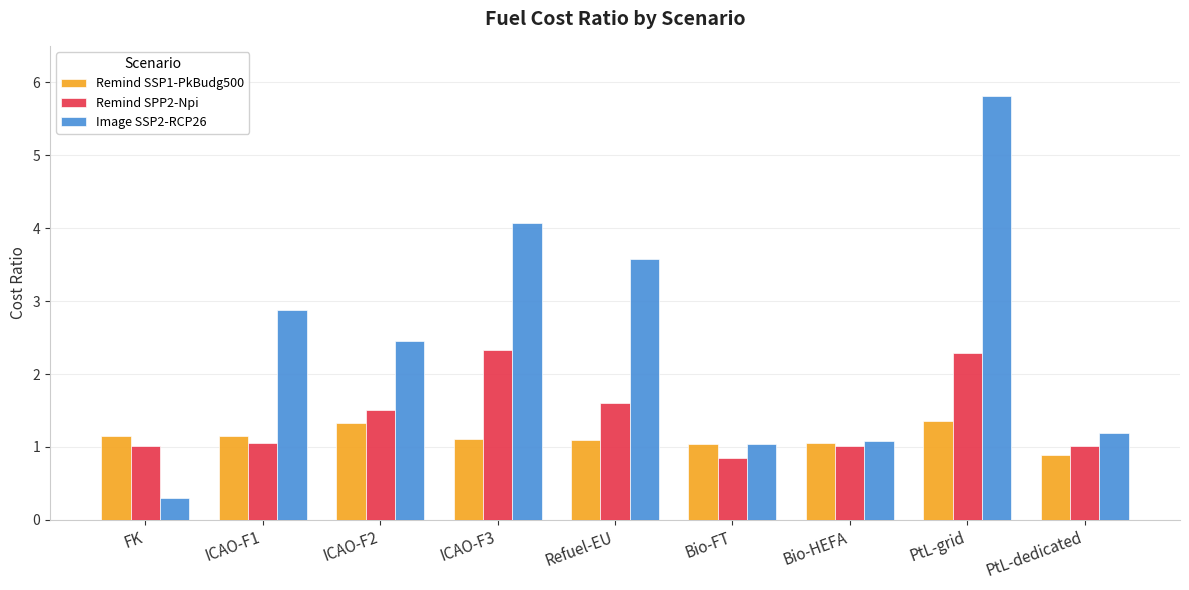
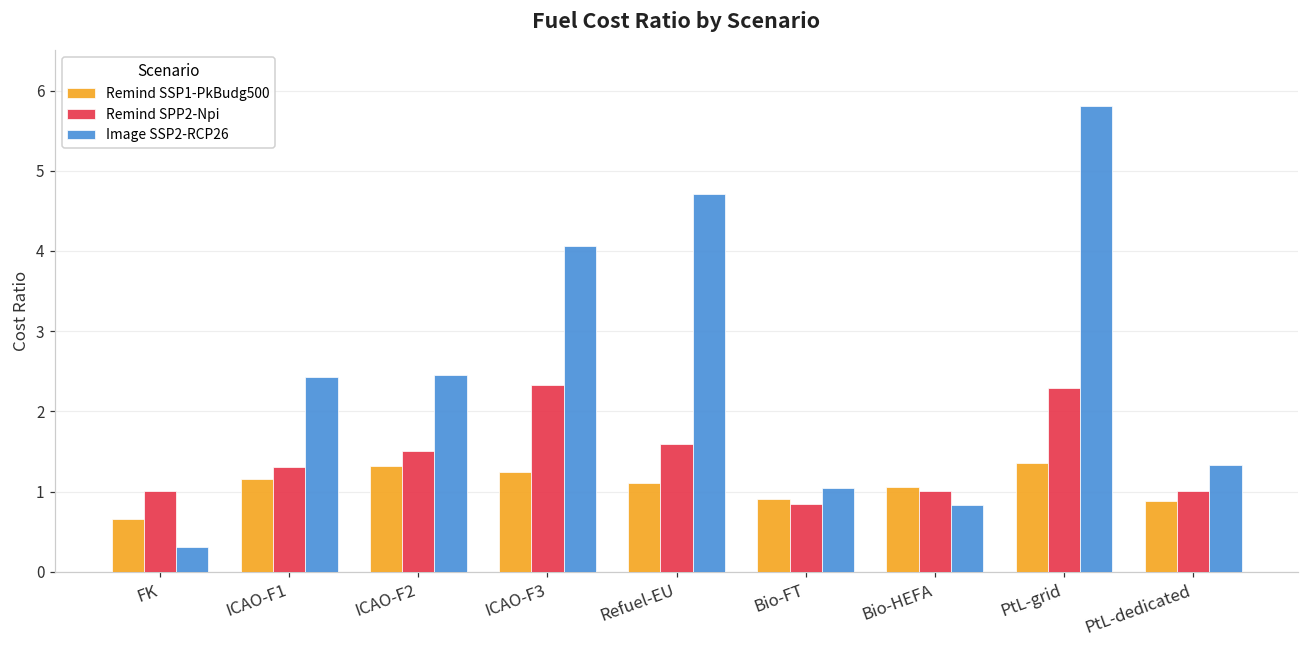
  {
    "Remind SSP1-PkBudg500": {
-     "FK": 1.2,
+     "FK": 0.7,
      "ICAO-F1": 1.2,
      "ICAO-F2": 1.3,
-     "ICAO-F3": 1.1,
+     "ICAO-F3": 1.2,
      "Refuel-EU": 1.1,
-     "Bio-FT": 1.0,
+     "Bio-FT": 0.9,
      "Bio-HEFA": 1.1,
      "PtL-grid": 1.4,
      "PtL-dedicated": 0.9
    },
    "Remind SPP2-Npi": {
      "FK": 1.0,
-     "ICAO-F1": 1.1,
+     "ICAO-F1": 1.3,
      "ICAO-F2": 1.5,
      "ICAO-F3": 2.3,
      "Refuel-EU": 1.6,
      "Bio-FT": 0.9,
      "Bio-HEFA": 1.0,
      "PtL-grid": 2.3,
      "PtL-dedicated": 1.0
    },
    "Image SSP2-RCP26": {
      "FK": 0.3,
-     "ICAO-F1": 2.9,
+     "ICAO-F1": 2.4,
      "ICAO-F2": 2.5,
      "ICAO-F3": 4.1,
-     "Refuel-EU": 3.6,
+     "Refuel-EU": 4.7,
      "Bio-FT": 1.0,
-     "Bio-HEFA": 1.1,
+     "Bio-HEFA": 0.8,
      "PtL-grid": 5.8,
-     "PtL-dedicated": 1.2
+     "PtL-dedicated": 1.3
    }
  }
